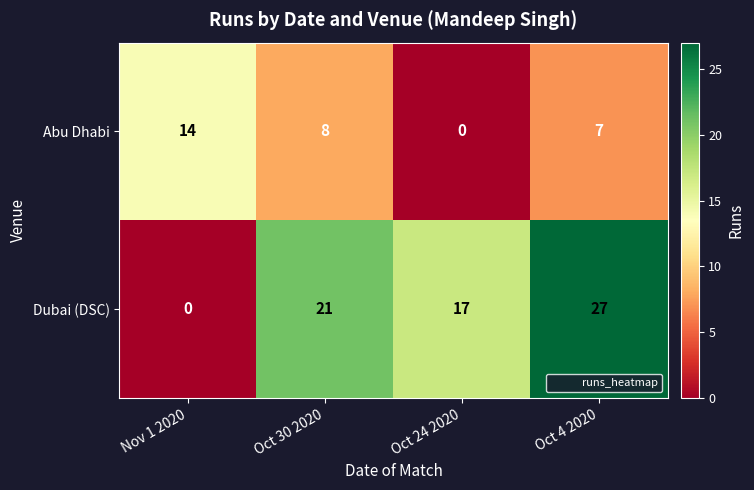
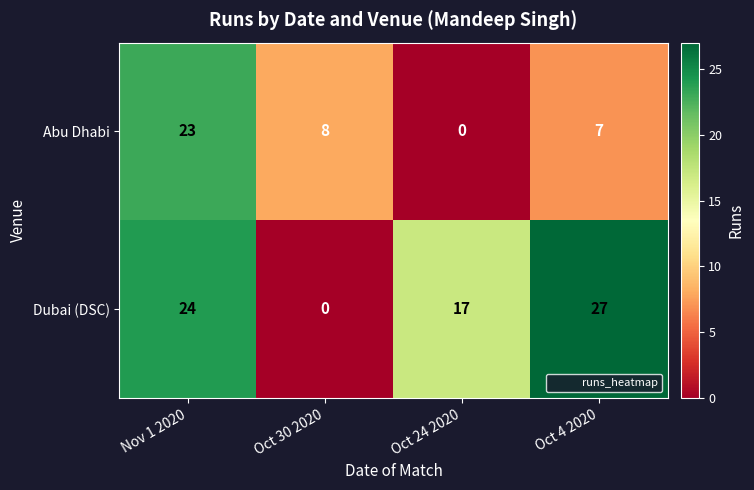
  {
    "Abu Dhabi": {
-     "Nov 1 2020": 14,
+     "Nov 1 2020": 23,
      "Oct 30 2020": 8,
      "Oct 24 2020": 0,
      "Oct 4 2020": 7
    },
    "Dubai (DSC)": {
-     "Nov 1 2020": 0,
-     "Oct 30 2020": 21,
+     "Nov 1 2020": 24,
+     "Oct 30 2020": 0,
      "Oct 24 2020": 17,
      "Oct 4 2020": 27
    }
  }
